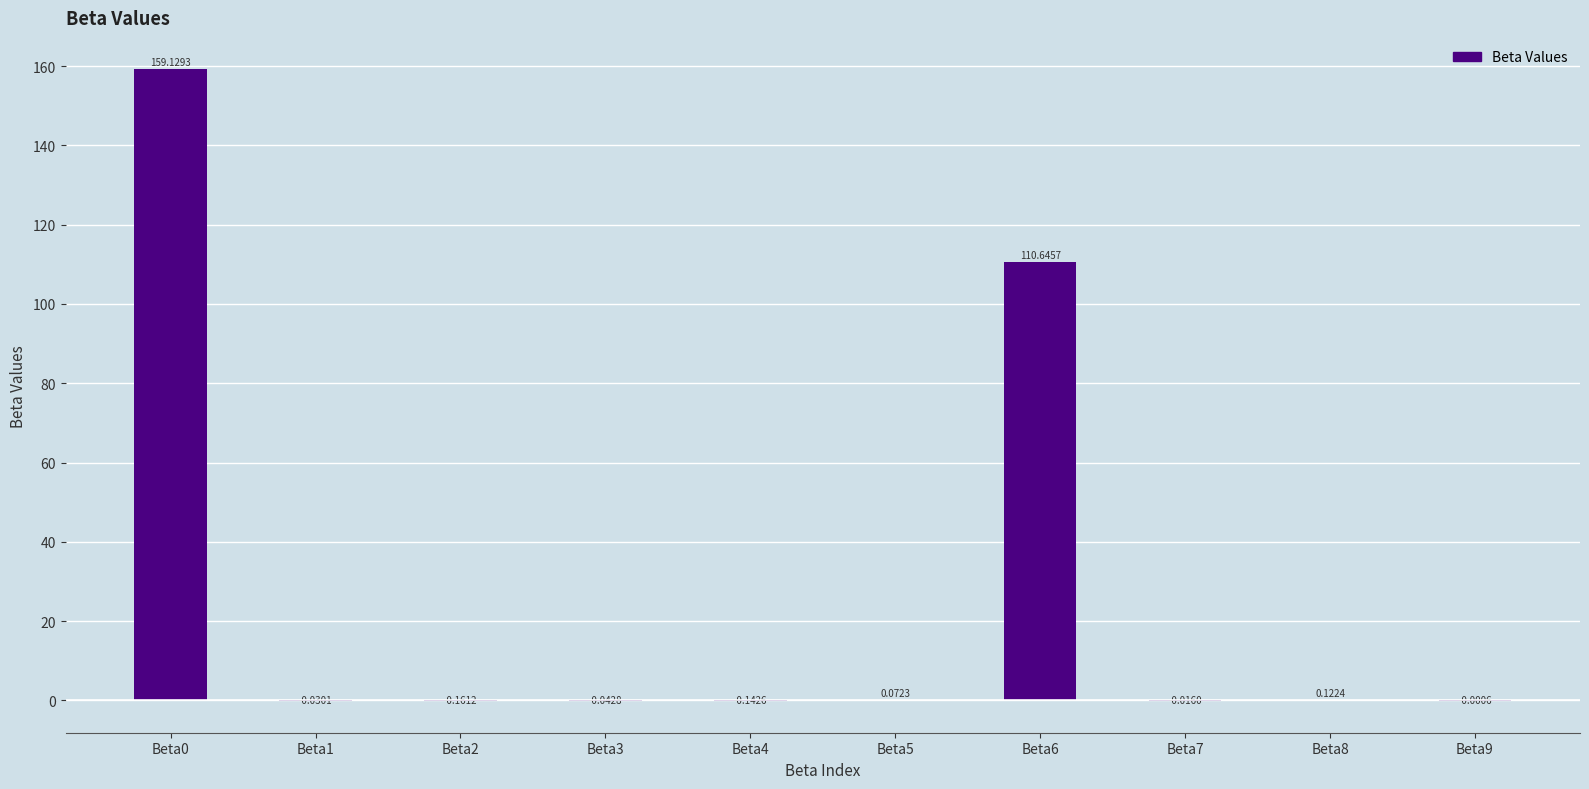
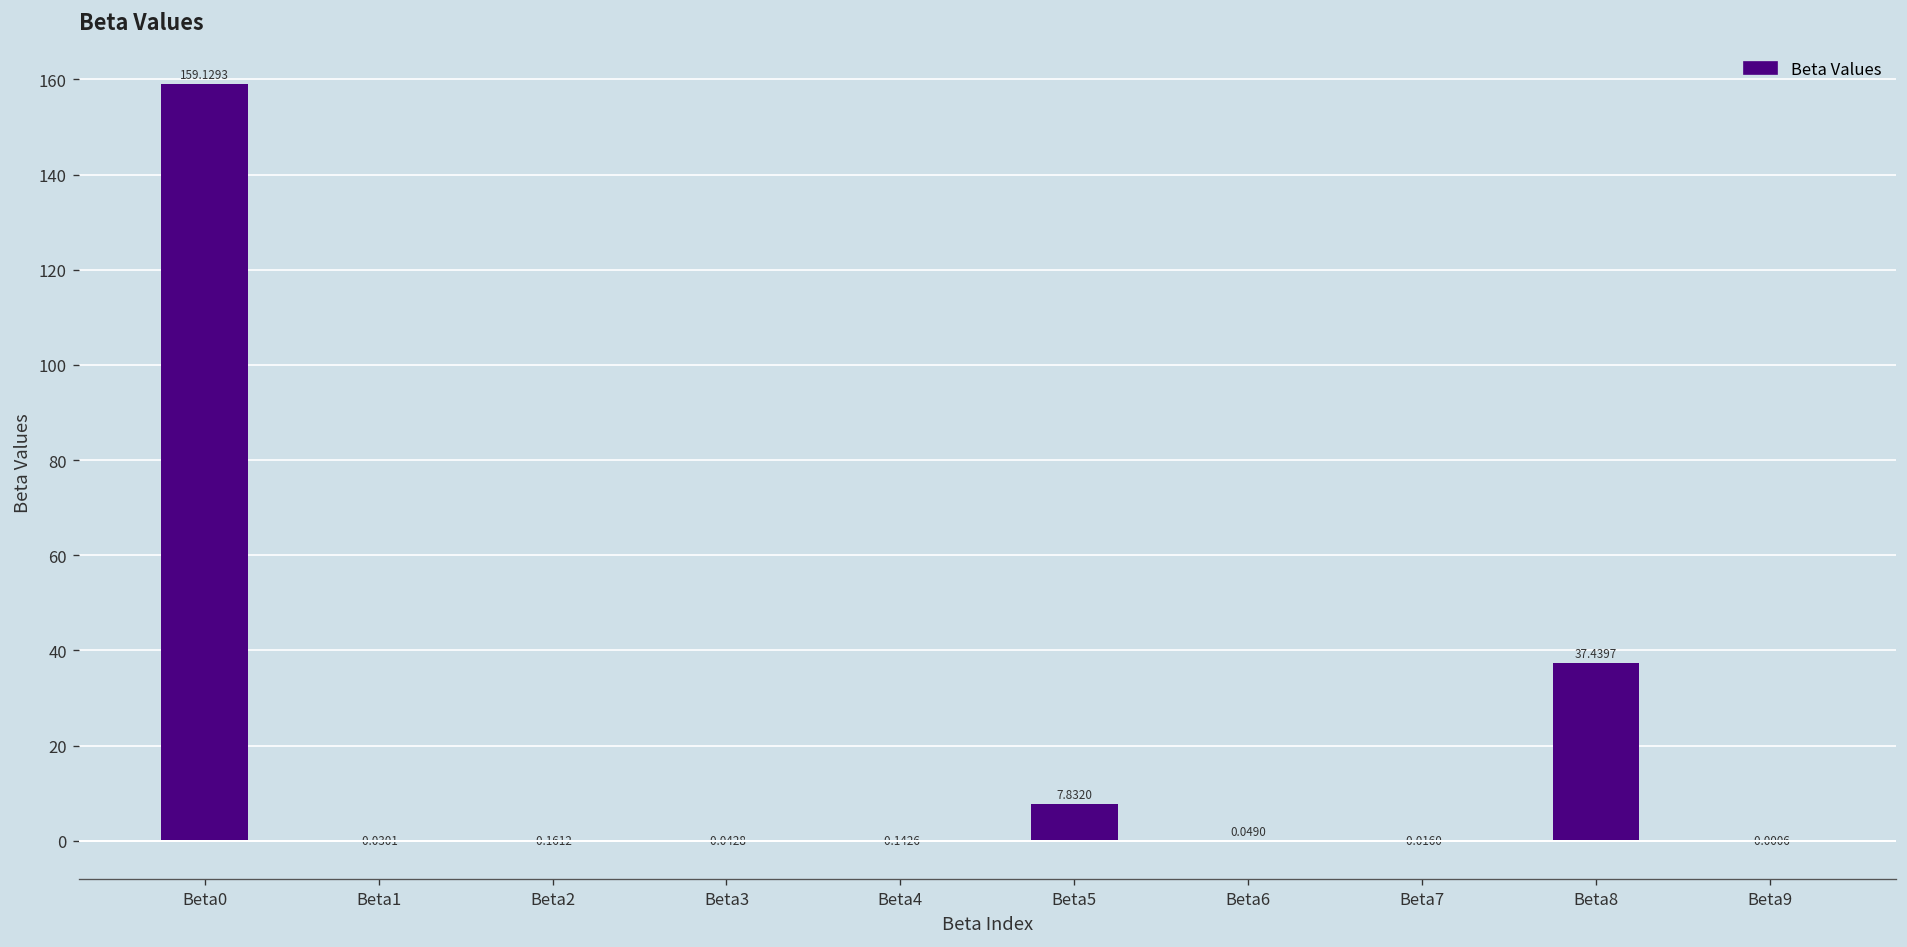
  {
    "Beta0": 159.1293,
    "Beta1": -0.0301,
    "Beta2": -0.1612,
    "Beta3": -0.0428,
    "Beta4": -0.1426,
-   "Beta5": 0.0723,
-   "Beta6": 110.6457,
+   "Beta5": 7.8320,
+   "Beta6": 0.0490,
    "Beta7": -0.0160,
-   "Beta8": 0.1224,
+   "Beta8": 37.4397,
    "Beta9": -0.0006
  }
